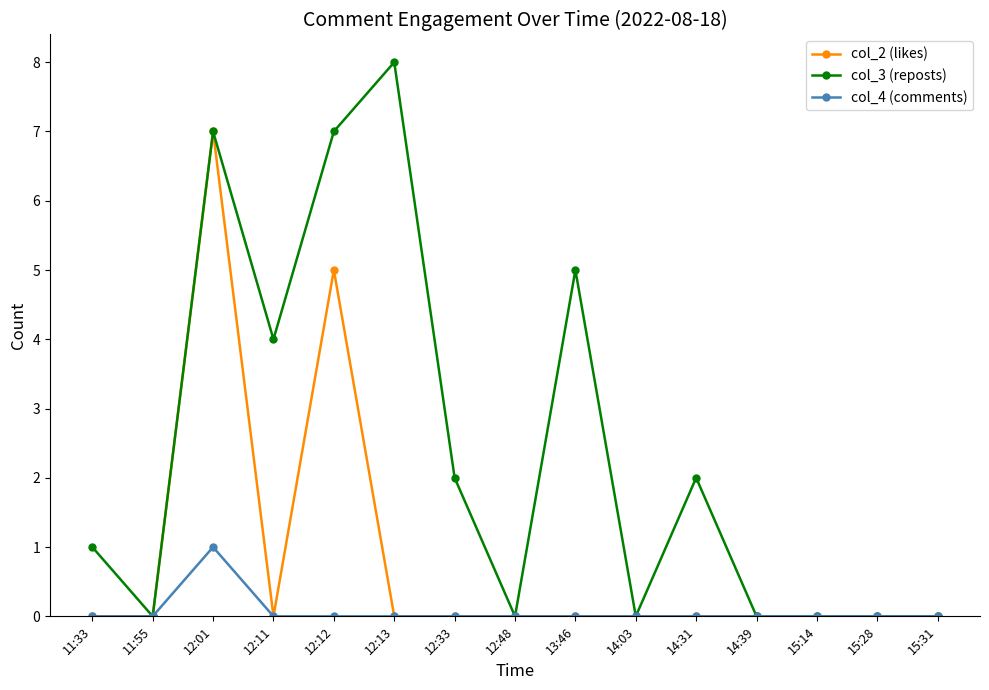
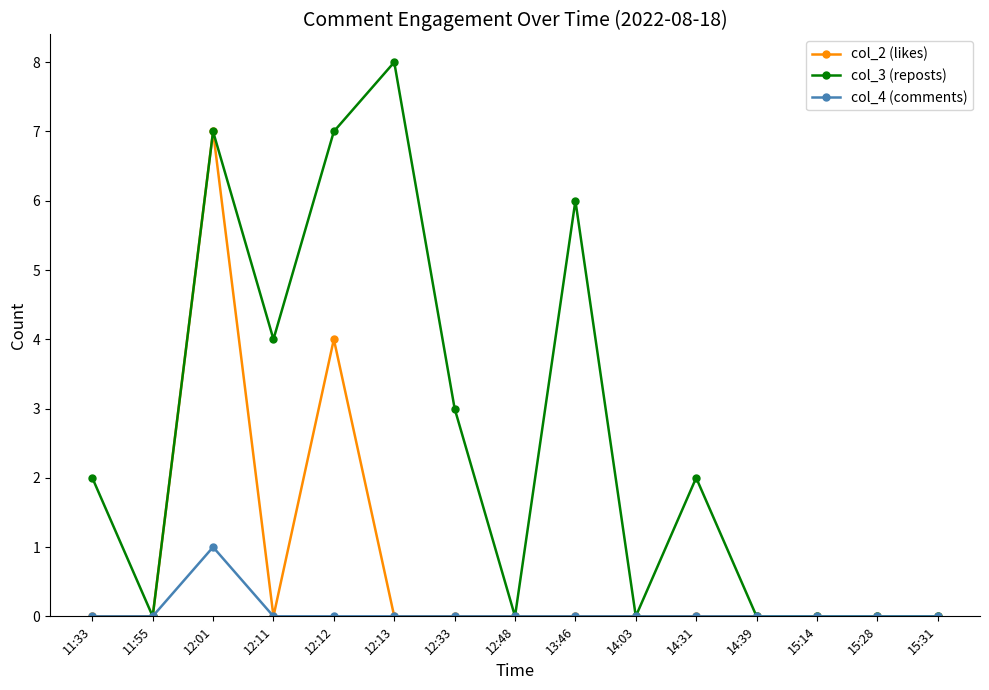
  {
    "col_2 (likes)": {
-     "12:12": 5
+     "12:12": 4
    },
    "col_3 (reposts)": {
-     "11:33": 1,
+     "11:33": 2,
      "12:11": 4,
      "12:12": 7,
      "12:13": 8,
-     "12:33": 2,
-     "13:46": 5,
+     "12:33": 3,
+     "13:46": 6,
      "14:31": 2
    },
    "col_4 (comments)": {
      "12:01": 1,
      "12:12": 0
    }
  }
